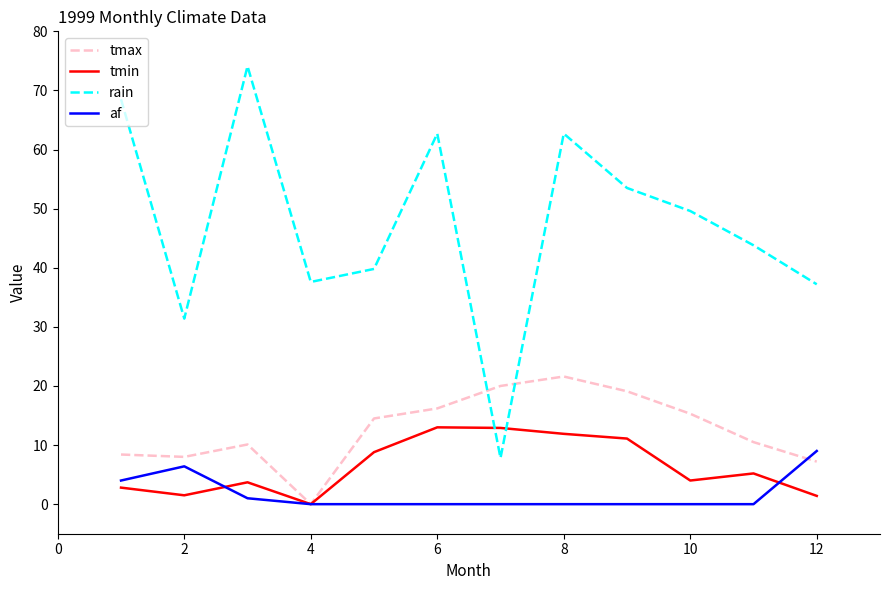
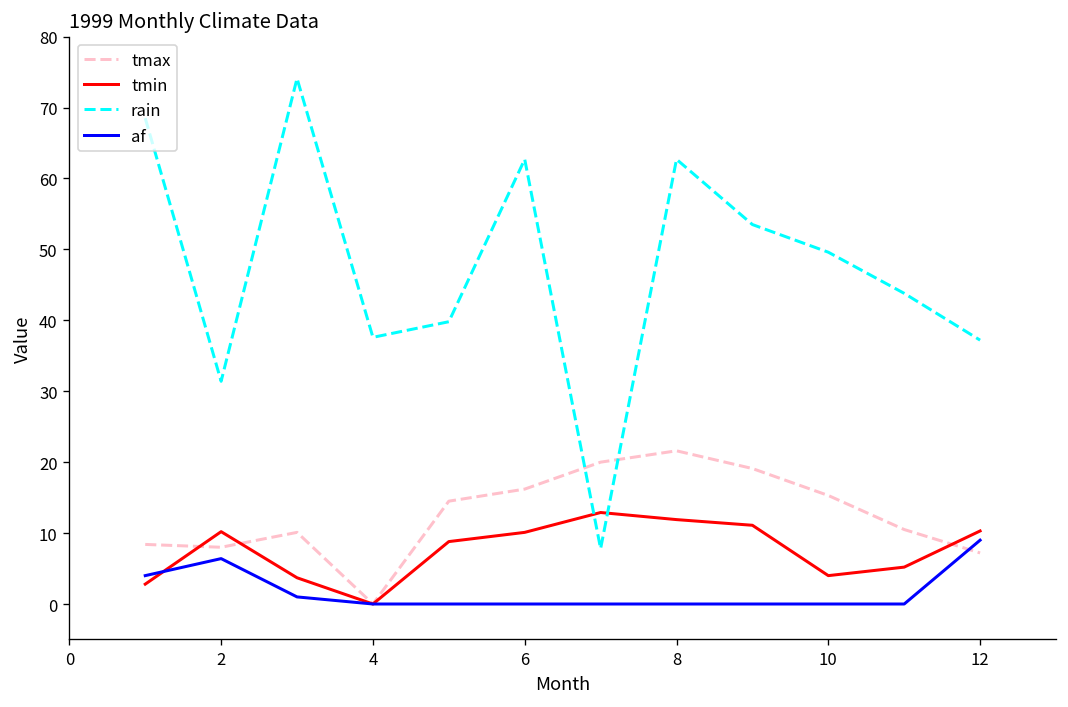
  {
    "tmax": {
      "2": 8,
      "6": 16,
      "8": 22,
      "10": 15,
      "12": 7
    },
    "tmin": {
-     "2": 2,
-     "6": 13,
+     "2": 10,
+     "6": 10,
      "8": 12,
      "10": 4,
-     "12": 1
+     "12": 10
    },
    "rain": {
      "2": 31,
      "4": 38,
      "6": 63,
      "8": 63,
      "10": 50,
      "12": 37
    },
    "af": {
      "2": 6,
      "6": 0,
      "8": 0,
      "10": 0,
      "12": 9
    }
  }
